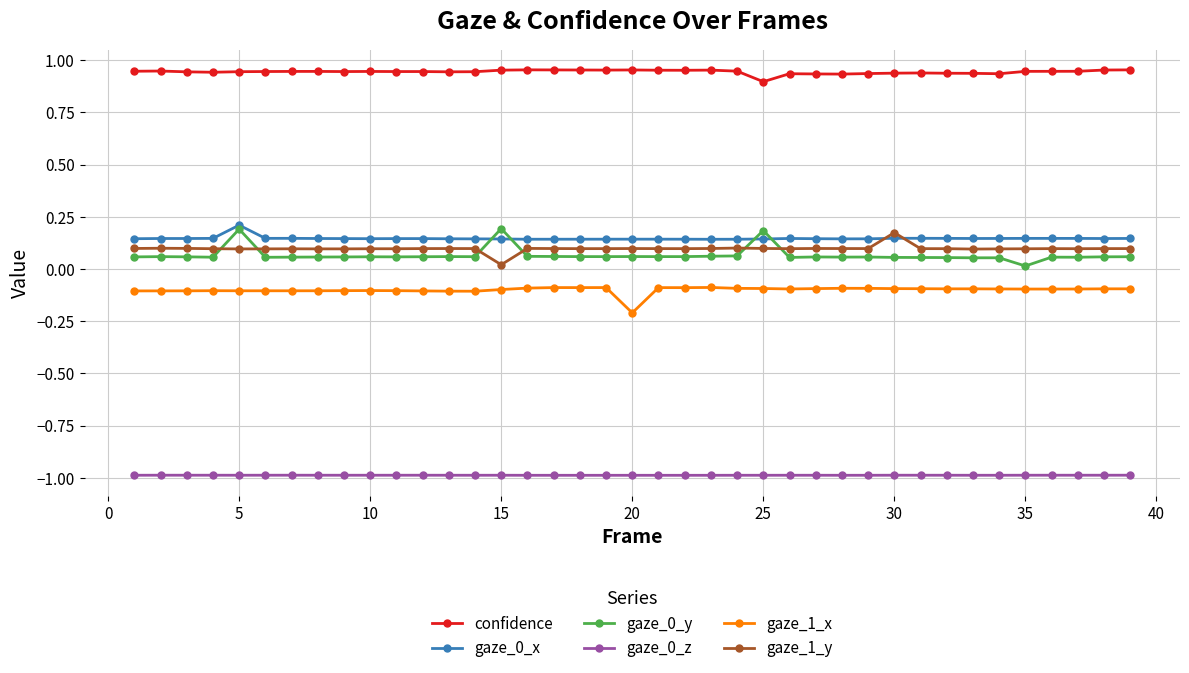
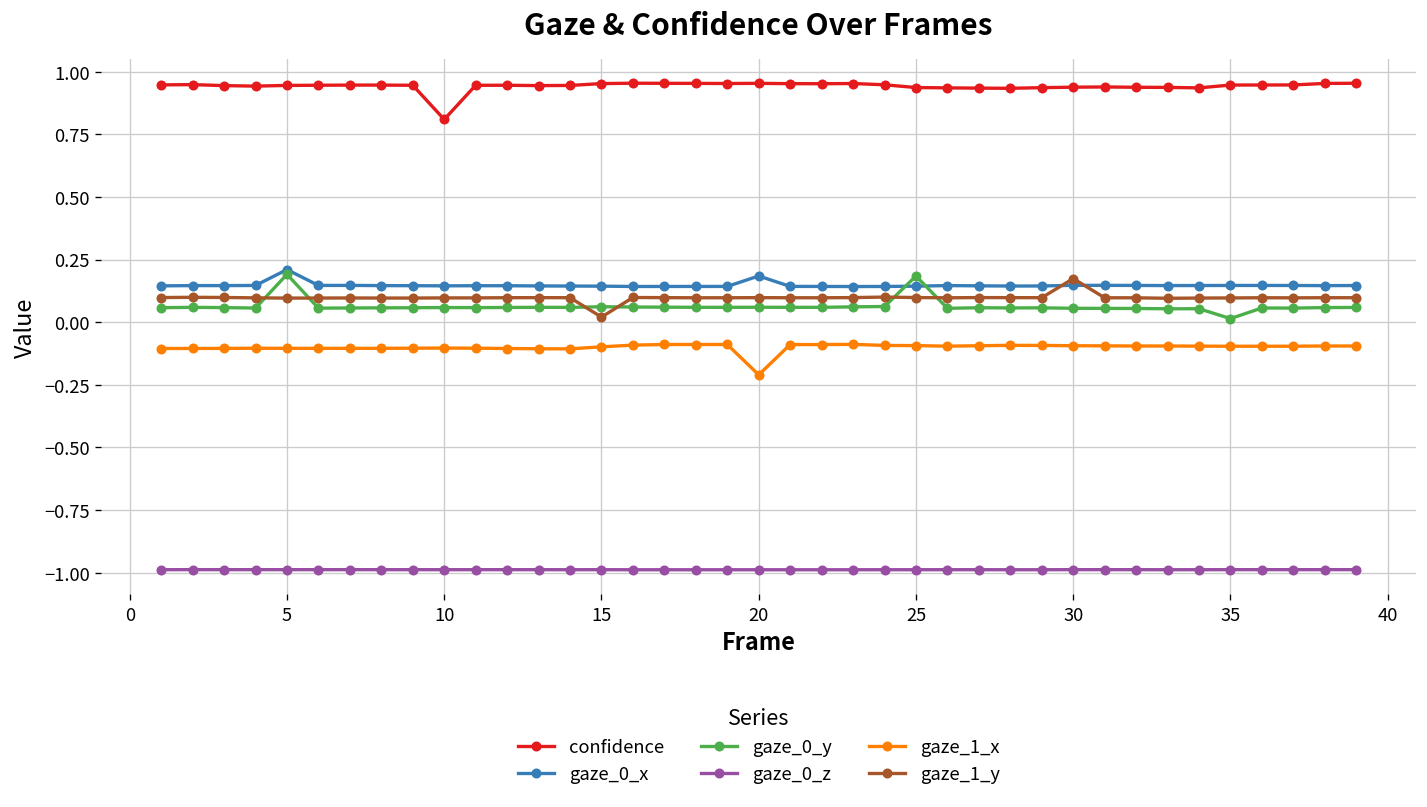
  {
    "confidence": {
      "5": 0.94,
-     "10": 0.95,
+     "10": 0.81,
      "15": 0.95,
      "20": 0.95,
-     "25": 0.90,
+     "25": 0.94,
      "30": 0.94,
      "35": 0.95
    },
    "gaze_0_x": {
      "5": 0.21,
      "10": 0.15,
      "15": 0.14,
-     "20": 0.14,
+     "20": 0.18,
      "25": 0.14,
      "30": 0.15,
      "35": 0.15
    },
    "gaze_0_y": {
      "5": 0.19,
      "10": 0.06,
-     "15": 0.19,
+     "15": 0.06,
      "20": 0.06,
      "25": 0.18,
      "30": 0.06,
      "35": 0.01
    },
    "gaze_0_z": {
      "5": -0.99,
      "10": -0.99,
      "15": -0.99,
      "20": -0.99,
      "25": -0.99,
      "30": -0.99,
      "35": -0.99
    },
    "gaze_1_x": {
      "5": -0.10,
      "10": -0.10,
      "15": -0.10,
      "20": -0.21,
      "25": -0.09,
      "30": -0.09,
      "35": -0.10
    },
    "gaze_1_y": {
      "5": 0.10,
      "10": 0.10,
      "15": 0.02,
      "20": 0.10,
      "25": 0.10,
      "30": 0.17,
      "35": 0.10
    }
  }
